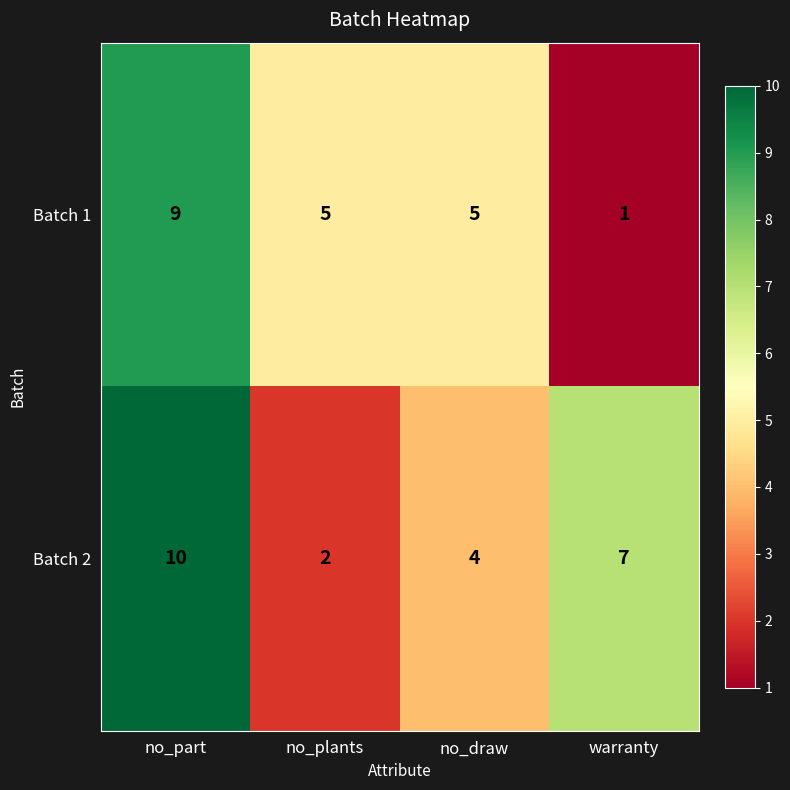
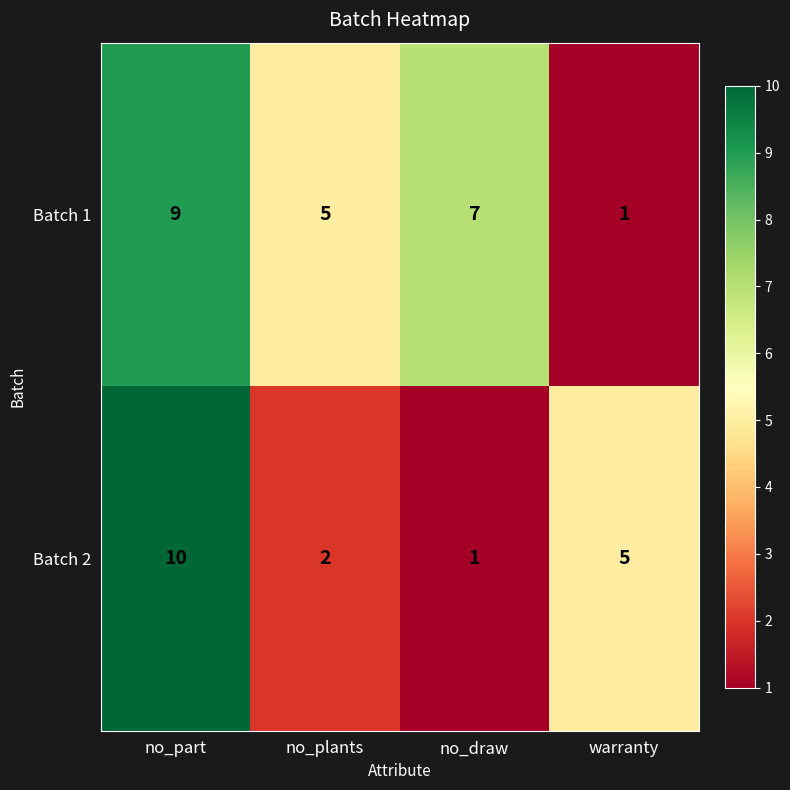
  {
    "Batch 1": {
      "no_part": 9,
      "no_plants": 5,
-     "no_draw": 5,
+     "no_draw": 7,
      "warranty": 1
    },
    "Batch 2": {
      "no_part": 10,
      "no_plants": 2,
-     "no_draw": 4,
-     "warranty": 7
+     "no_draw": 1,
+     "warranty": 5
    }
  }
